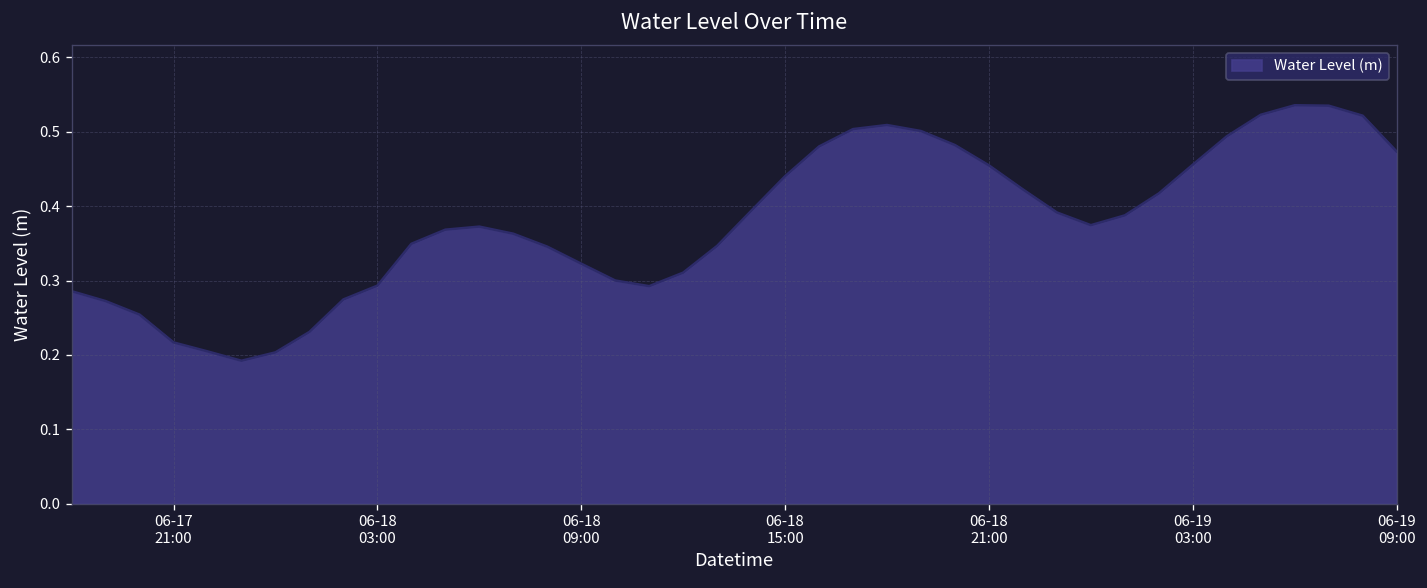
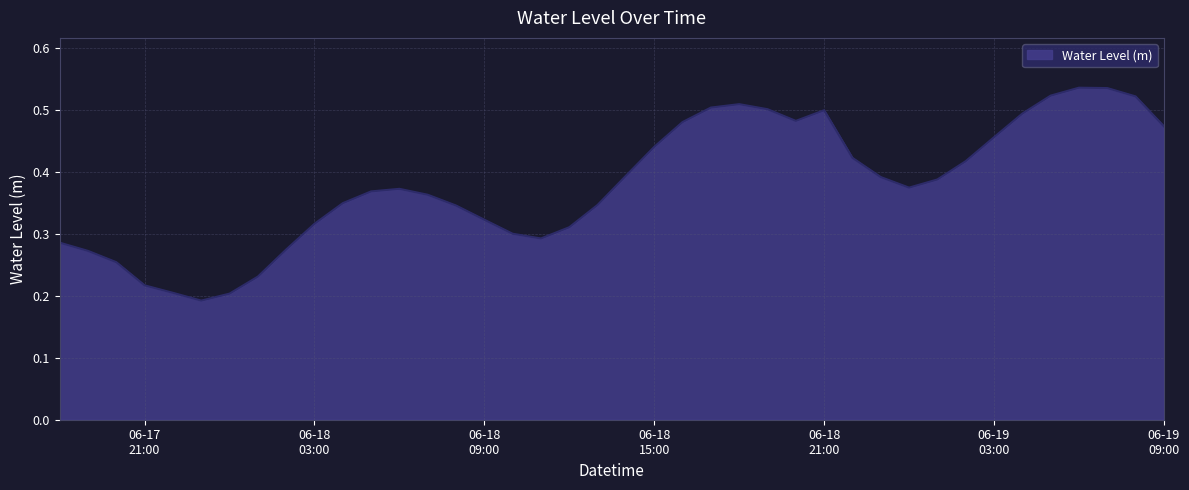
  {
    "06-17 21:00": 0.22,
-   "06-18 03:00": 0.29,
+   "06-18 03:00": 0.32,
    "06-18 09:00": 0.32,
    "06-18 15:00": 0.44,
-   "06-18 21:00": 0.45,
+   "06-18 21:00": 0.50,
    "06-19 03:00": 0.46,
    "06-19 09:00": 0.47
  }
